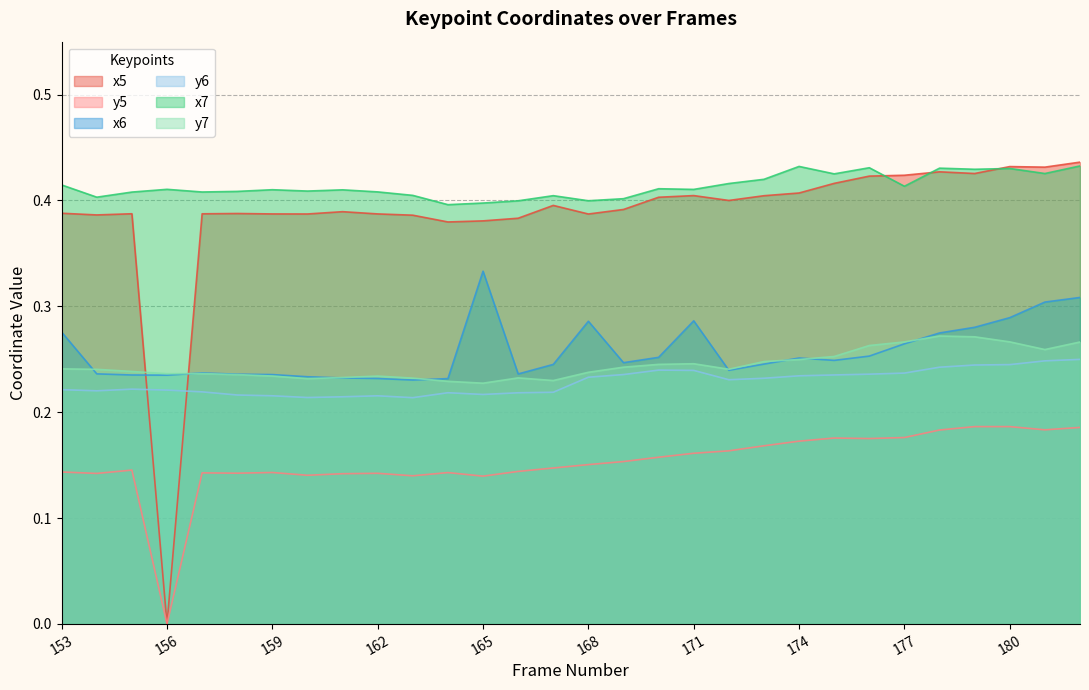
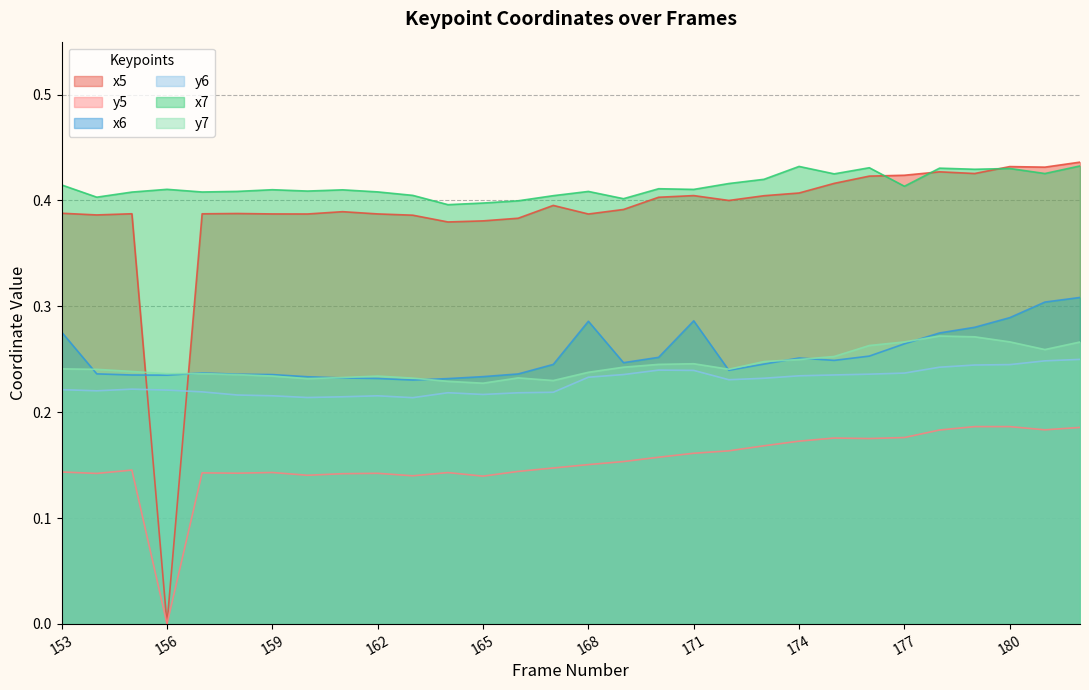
  {
    "x6": {
      "153": 0.276,
-     "165": 0.333,
+     "165": 0.234,
      "168": 0.286,
      "171": 0.286,
      "180": 0.289
    },
    "x7": {
      "153": 0.415,
      "156": 0.411,
      "159": 0.410,
      "162": 0.408,
      "165": 0.398,
-     "168": 0.400,
+     "168": 0.409,
      "171": 0.410,
      "174": 0.432,
      "177": 0.413
    }
  }
